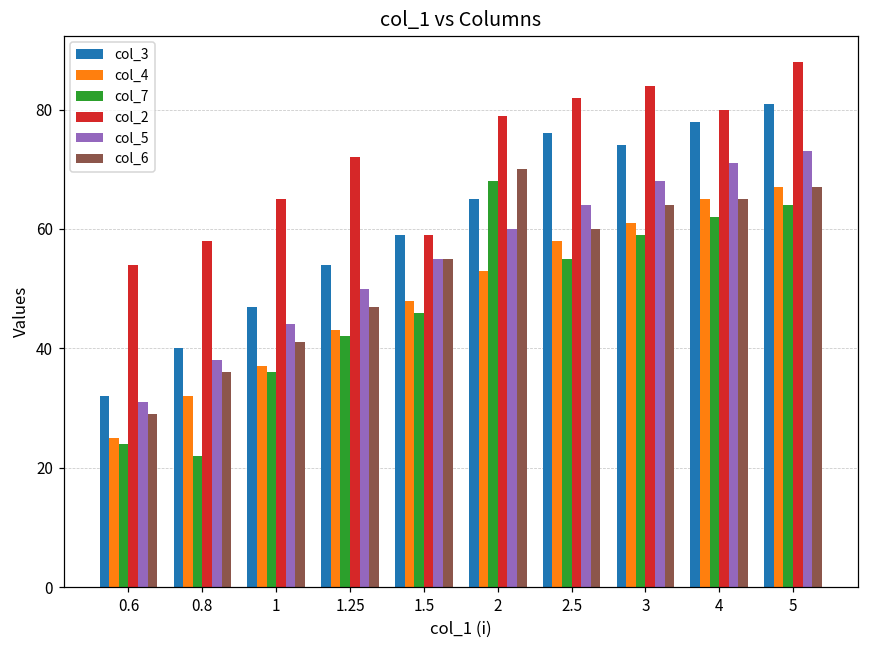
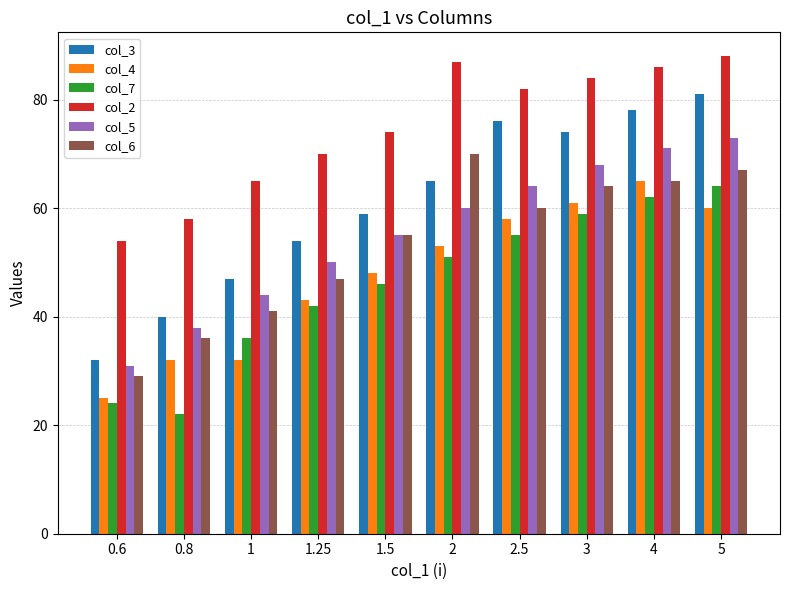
  {
    "col_3": {
      "0.6": 32,
      "0.8": 40,
      "1": 47,
      "1.25": 54,
      "1.5": 59,
      "2": 65,
      "2.5": 76,
      "3": 74,
      "4": 78,
      "5": 81
    },
    "col_4": {
      "0.6": 25,
      "0.8": 32,
-     "1": 37,
+     "1": 32,
      "1.25": 43,
      "1.5": 48,
      "2": 53,
      "2.5": 58,
      "3": 61,
      "4": 65,
-     "5": 67
+     "5": 60
    },
    "col_7": {
      "0.6": 24,
      "0.8": 22,
      "1": 36,
      "1.25": 42,
      "1.5": 46,
-     "2": 68,
+     "2": 51,
      "2.5": 55,
      "3": 59,
      "4": 62,
      "5": 64
    },
    "col_2": {
      "0.6": 54,
      "0.8": 58,
      "1": 65,
-     "1.25": 72,
-     "1.5": 59,
-     "2": 79,
+     "1.25": 70,
+     "1.5": 74,
+     "2": 87,
      "2.5": 82,
      "3": 84,
-     "4": 80,
+     "4": 86,
      "5": 88
    },
    "col_5": {
      "0.6": 31,
      "0.8": 38,
      "1": 44,
      "1.25": 50,
      "1.5": 55,
      "2": 60,
      "2.5": 64,
      "3": 68,
      "4": 71,
      "5": 73
    },
    "col_6": {
      "0.6": 29,
      "0.8": 36,
      "1": 41,
      "1.25": 47,
      "1.5": 55,
      "2": 70,
      "2.5": 60,
      "3": 64,
      "4": 65,
      "5": 67
    }
  }
